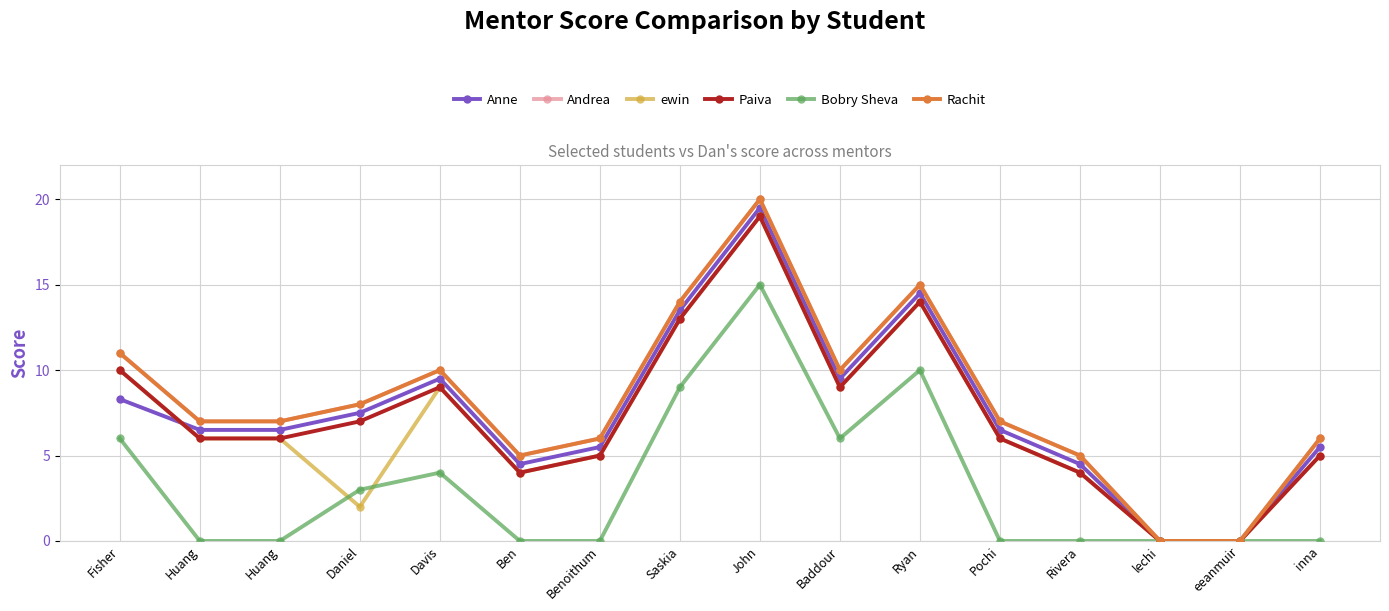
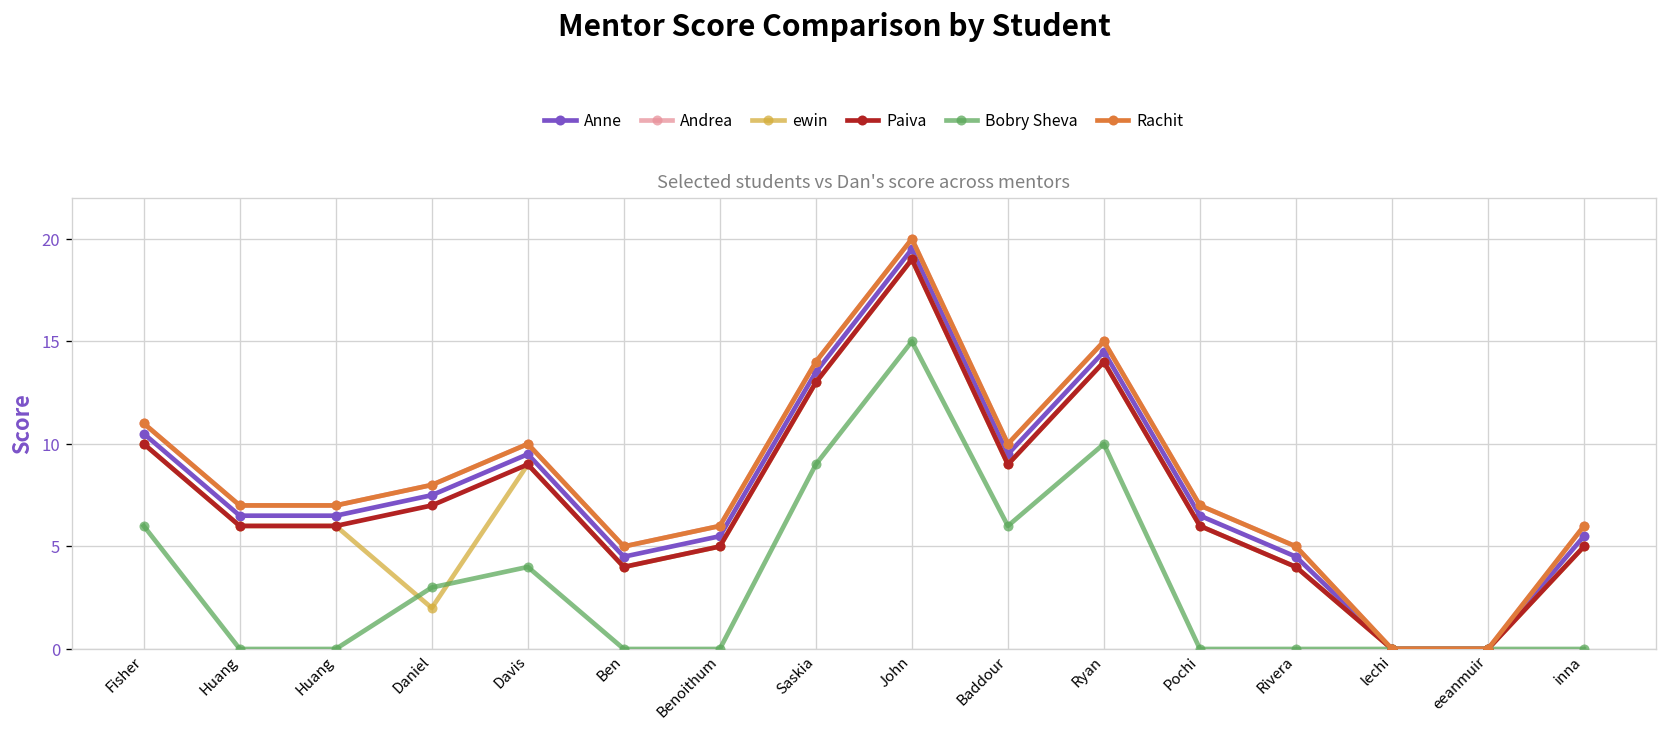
  {
    "Anne": {
-     "Fisher": 8.3,
+     "Fisher": 10.5,
      "Daniel": 7.5,
      "Davis": 9.5,
      "Ben": 4.5,
      "Benoithum": 5.5,
      "Saskia": 13.5,
      "John": 19.5,
      "Baddour": 9.5,
      "Ryan": 14.5,
      "Pochi": 6.5,
      "Rivera": 4.5,
      "inna": 5.5
    },
    "Paiva": {
      "Daniel": 7.0
    },
    "Bobry Sheva": {
      "Fisher": 6.0,
      "Daniel": 3.0,
      "Davis": 4.0,
      "Ben": 0.0,
      "Benoithum": 0.0,
      "Saskia": 9.0,
      "John": 15.0,
      "Baddour": 6.0,
      "Ryan": 10.0,
      "Pochi": 0.0,
      "Rivera": 0.0,
      "inna": 0.0
    }
  }
